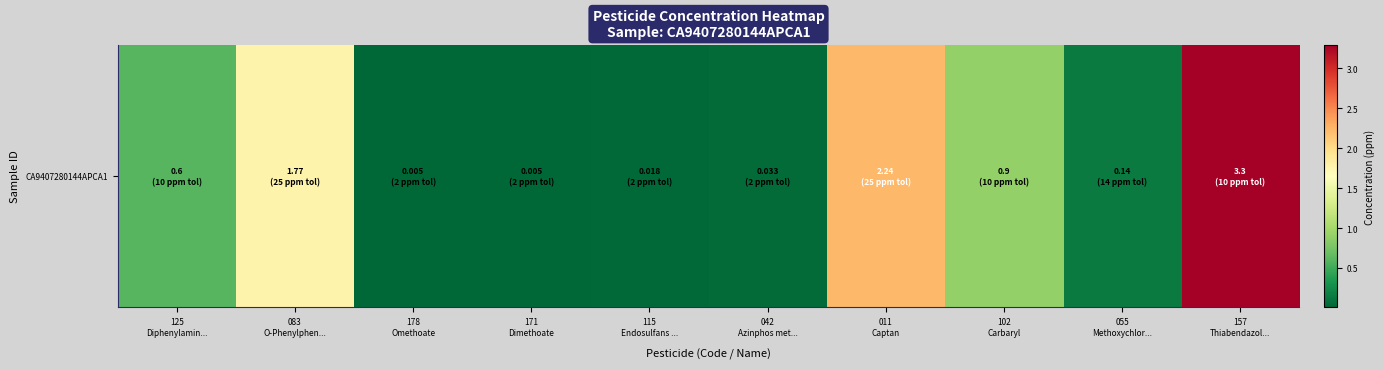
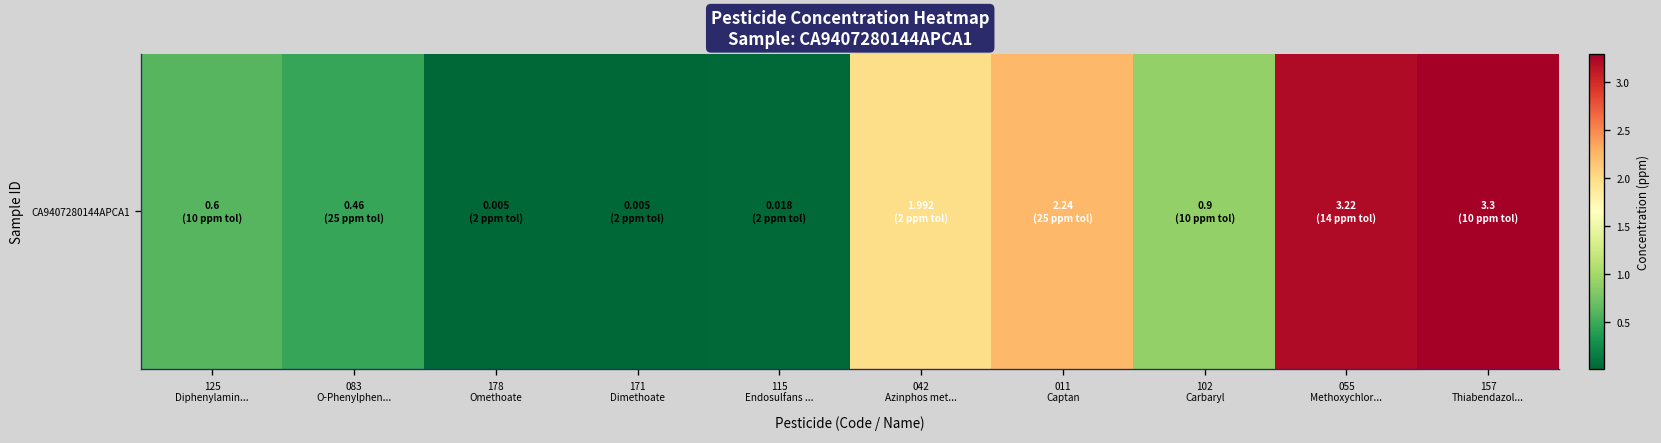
  {
    "CA9407280144APCA1": {
-     "083 O-Phenylphen...": 1.77,
-     "042 Azinphos met...": 0.033,
-     "055 Methoxychlor...": 0.14
+     "083 O-Phenylphen...": 0.46,
+     "042 Azinphos met...": 1.992,
+     "055 Methoxychlor...": 3.22
    }
  }
